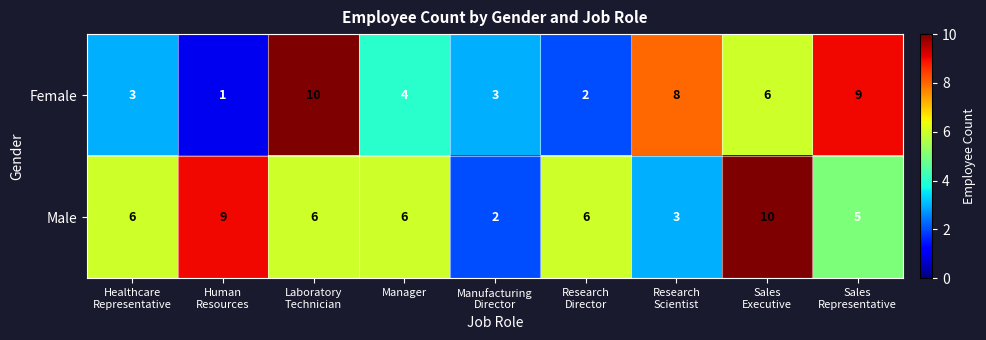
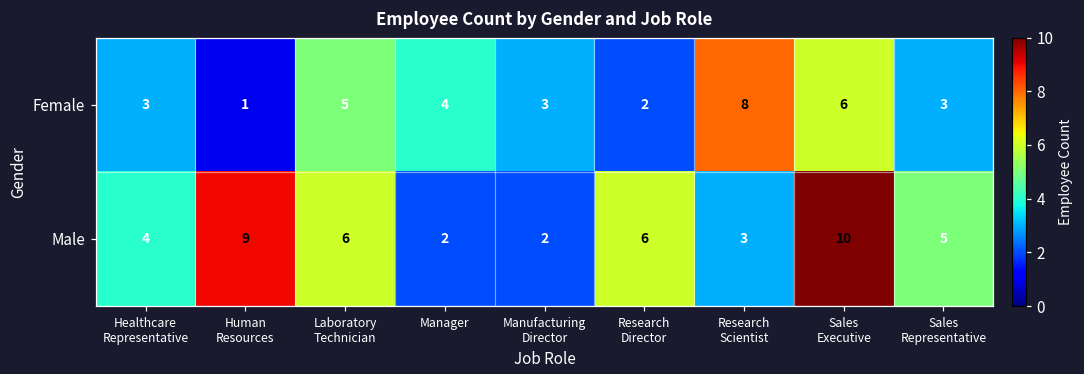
  {
    "Female": {
      "Healthcare Representative": 3,
      "Human Resources": 1,
-     "Laboratory Technician": 10,
+     "Laboratory Technician": 5,
      "Manager": 4,
      "Manufacturing Director": 3,
      "Research Director": 2,
      "Research Scientist": 8,
      "Sales Executive": 6,
-     "Sales Representative": 9
+     "Sales Representative": 3
    },
    "Male": {
-     "Healthcare Representative": 6,
+     "Healthcare Representative": 4,
      "Human Resources": 9,
      "Laboratory Technician": 6,
-     "Manager": 6,
+     "Manager": 2,
      "Manufacturing Director": 2,
      "Research Director": 6,
      "Research Scientist": 3,
      "Sales Executive": 10,
      "Sales Representative": 5
    }
  }
